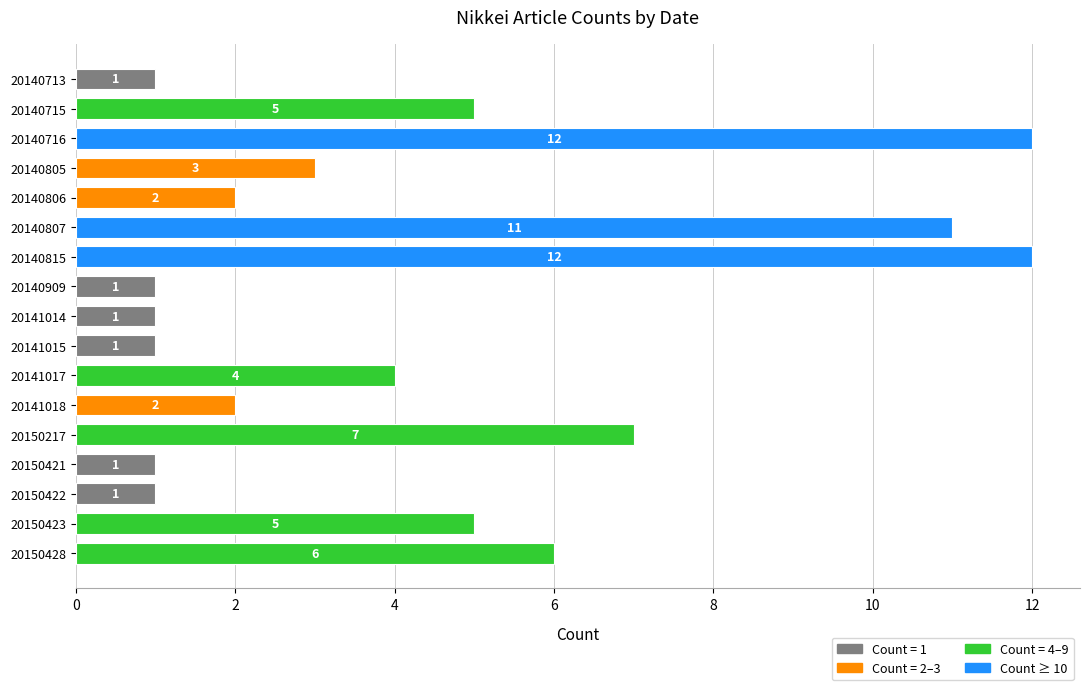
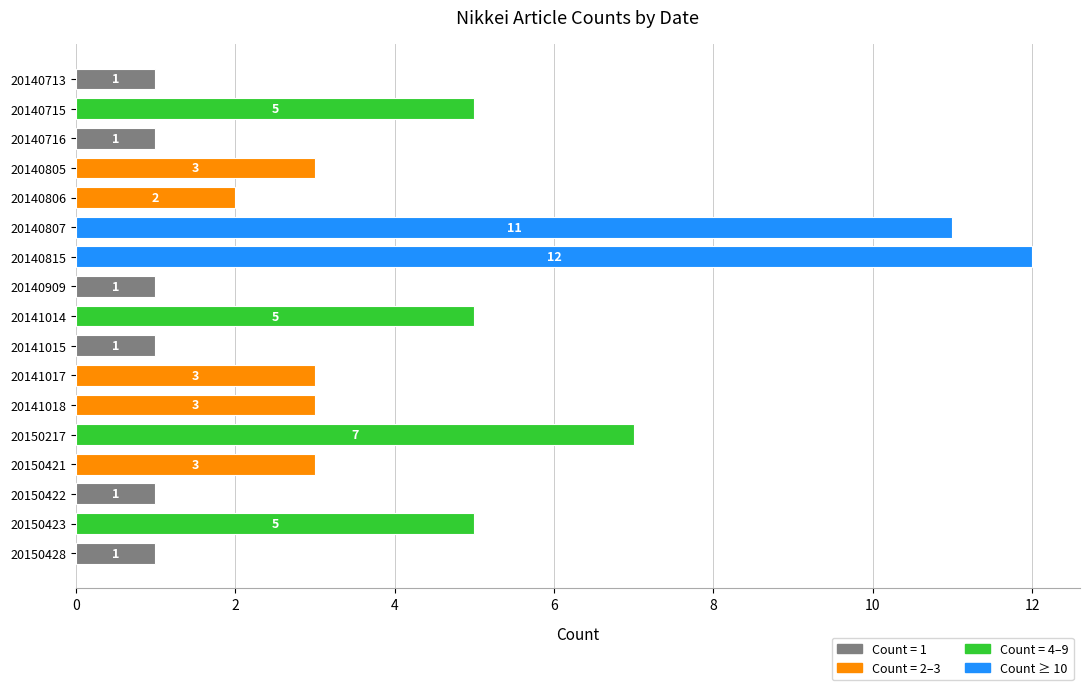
  {
    "20140713": 1,
    "20140715": 5,
-   "20140716": 12,
+   "20140716": 1,
    "20140805": 3,
    "20140806": 2,
    "20140807": 11,
    "20140815": 12,
    "20140909": 1,
-   "20141014": 1,
+   "20141014": 5,
    "20141015": 1,
-   "20141017": 4,
-   "20141018": 2,
+   "20141017": 3,
+   "20141018": 3,
    "20150217": 7,
-   "20150421": 1,
+   "20150421": 3,
    "20150422": 1,
    "20150423": 5,
-   "20150428": 6
+   "20150428": 1
  }
